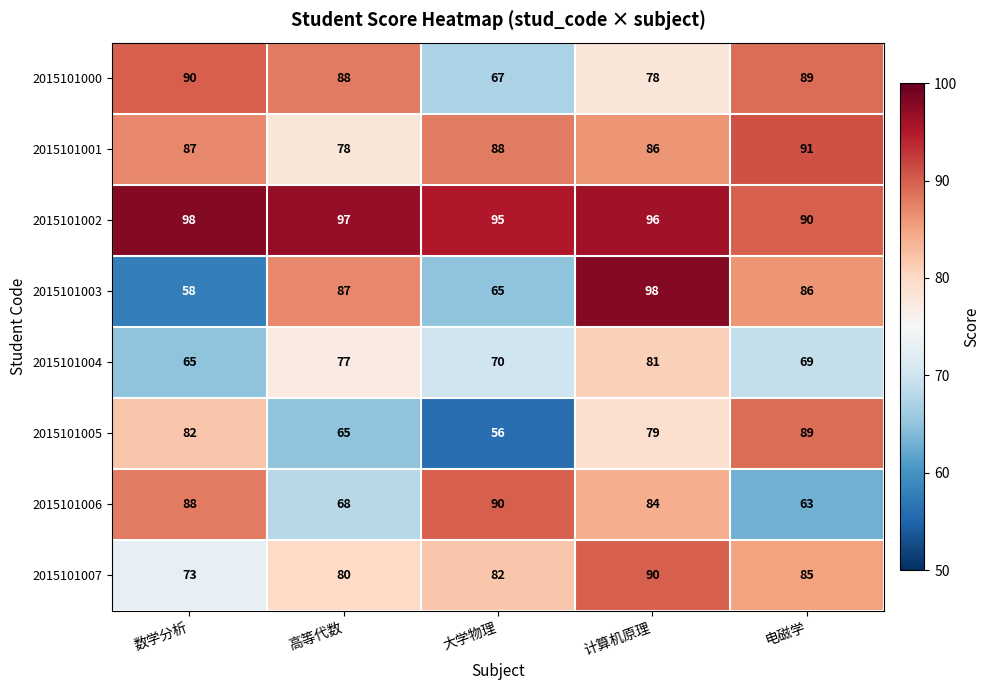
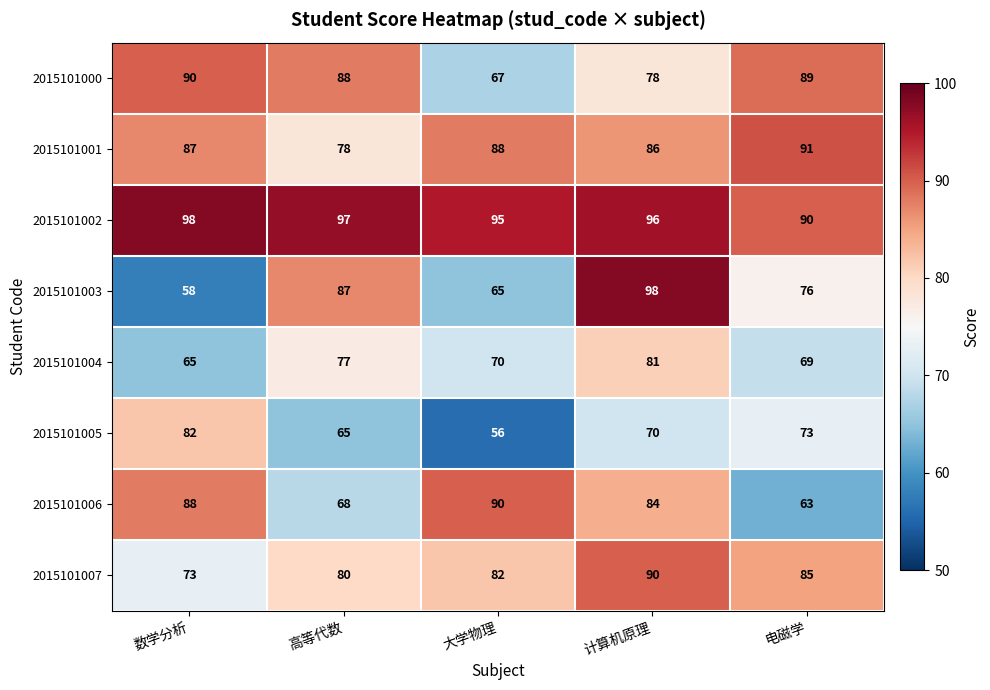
  {
    "2015101000": {
      "数学分析": 90,
      "高等代数": 88,
      "大学物理": 67,
      "计算机原理": 78,
      "电磁学": 89
    },
    "2015101001": {
      "数学分析": 87,
      "高等代数": 78,
      "大学物理": 88,
      "计算机原理": 86,
      "电磁学": 91
    },
    "2015101002": {
      "数学分析": 98,
      "高等代数": 97,
      "大学物理": 95,
      "计算机原理": 96,
      "电磁学": 90
    },
    "2015101003": {
      "数学分析": 58,
      "高等代数": 87,
      "大学物理": 65,
      "计算机原理": 98,
-     "电磁学": 86
+     "电磁学": 76
    },
    "2015101004": {
      "数学分析": 65,
      "高等代数": 77,
      "大学物理": 70,
      "计算机原理": 81,
      "电磁学": 69
    },
    "2015101005": {
      "数学分析": 82,
      "高等代数": 65,
      "大学物理": 56,
-     "计算机原理": 79,
-     "电磁学": 89
+     "计算机原理": 70,
+     "电磁学": 73
    },
    "2015101006": {
      "数学分析": 88,
      "高等代数": 68,
      "大学物理": 90,
      "计算机原理": 84,
      "电磁学": 63
    },
    "2015101007": {
      "数学分析": 73,
      "高等代数": 80,
      "大学物理": 82,
      "计算机原理": 90,
      "电磁学": 85
    }
  }
